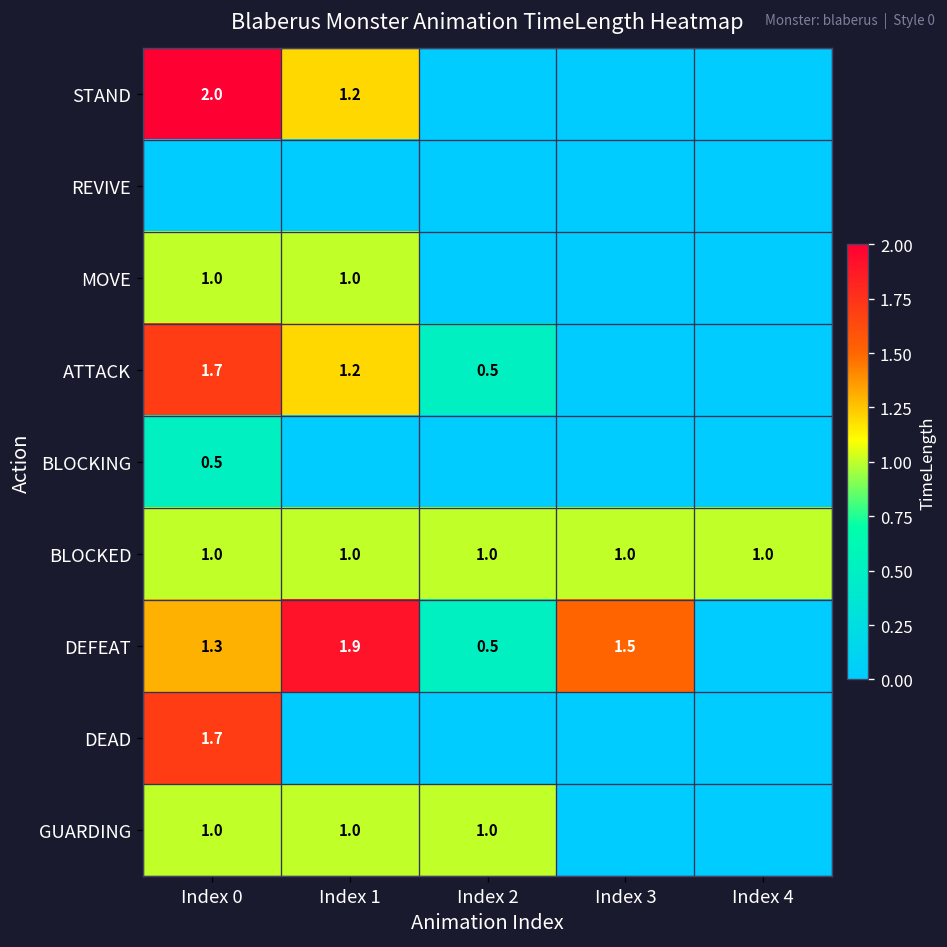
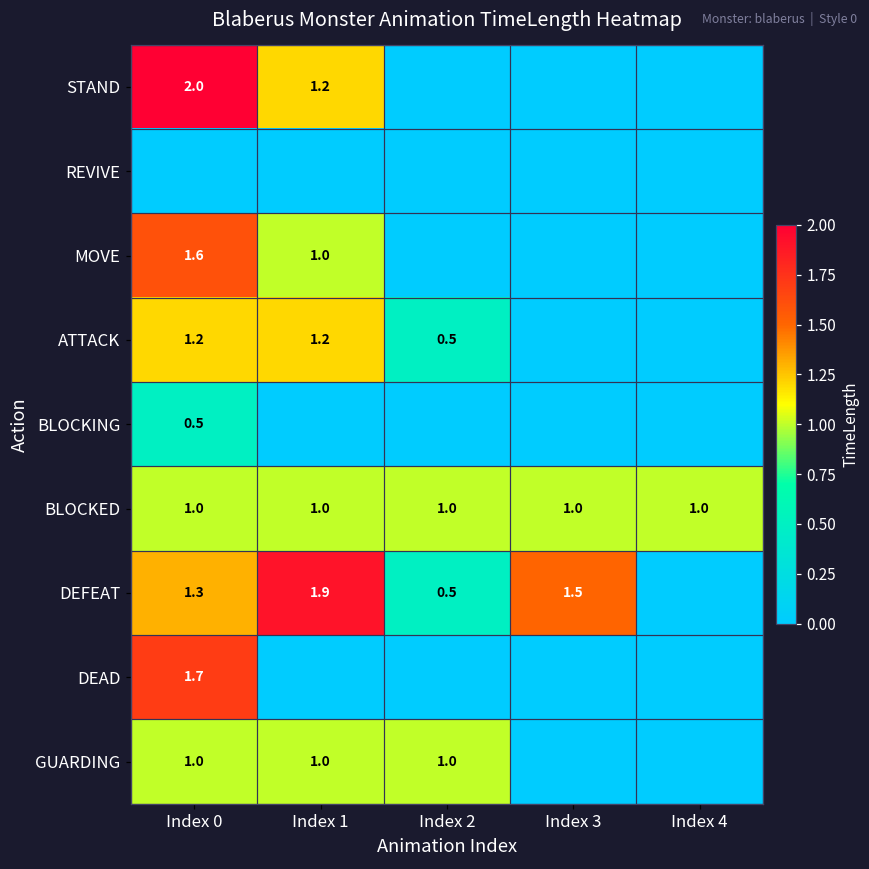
  {
    "STAND": {
      "Index 0": 2.0,
      "Index 1": 1.2
    },
    "MOVE": {
-     "Index 0": 1.0,
+     "Index 0": 1.6,
      "Index 1": 1.0
    },
    "ATTACK": {
-     "Index 0": 1.7,
+     "Index 0": 1.2,
      "Index 1": 1.2,
      "Index 2": 0.5
    },
    "BLOCKING": {
      "Index 0": 0.5
    },
    "BLOCKED": {
      "Index 0": 1.0,
      "Index 1": 1.0,
      "Index 2": 1.0,
      "Index 3": 1.0,
      "Index 4": 1.0
    },
    "DEFEAT": {
      "Index 0": 1.3,
      "Index 1": 1.9,
      "Index 2": 0.5,
      "Index 3": 1.5
    },
    "DEAD": {
      "Index 0": 1.7
    },
    "GUARDING": {
      "Index 0": 1.0,
      "Index 1": 1.0,
      "Index 2": 1.0
    }
  }
